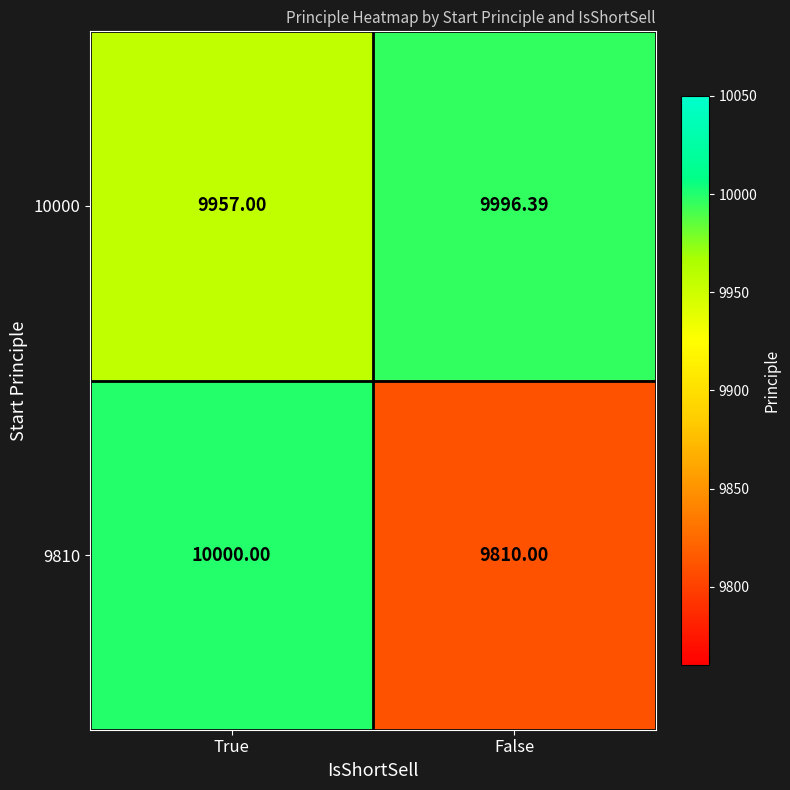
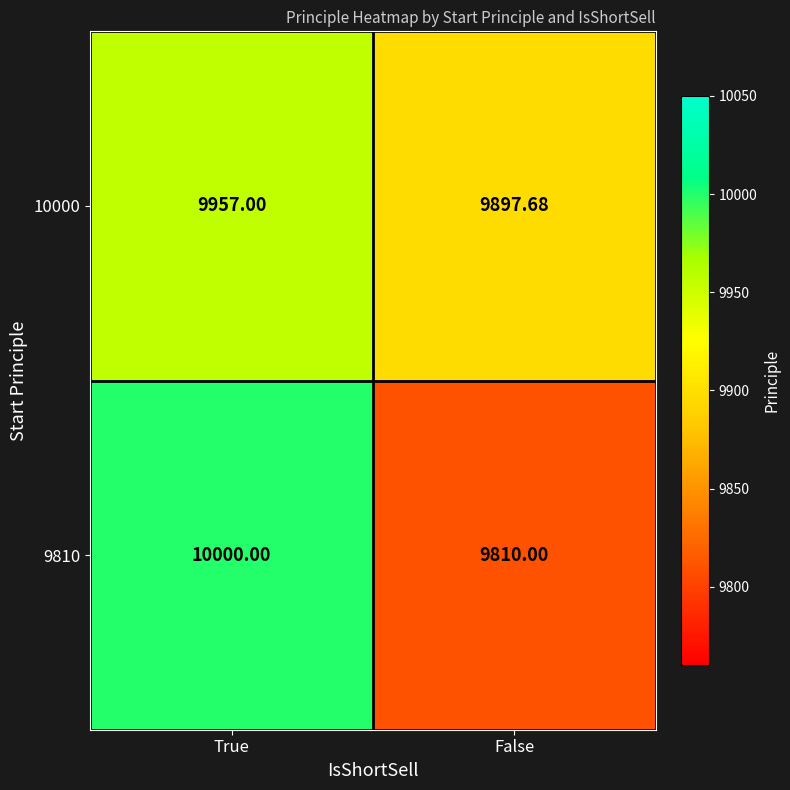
  {
    "10000": {
      "True": 9957.00,
-     "False": 9996.39
+     "False": 9897.68
    },
    "9810": {
      "True": 10000.00,
      "False": 9810.00
    }
  }
